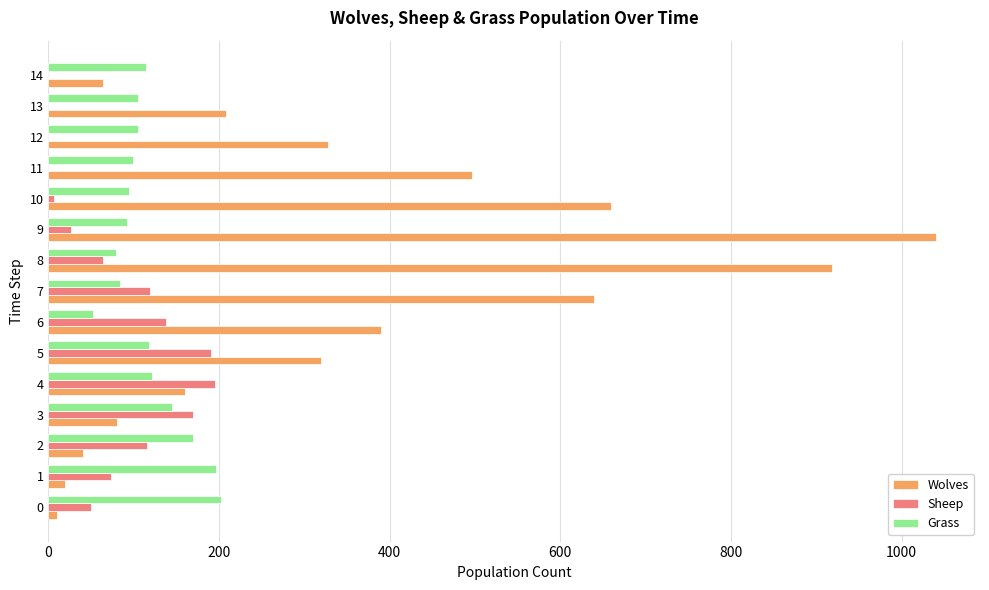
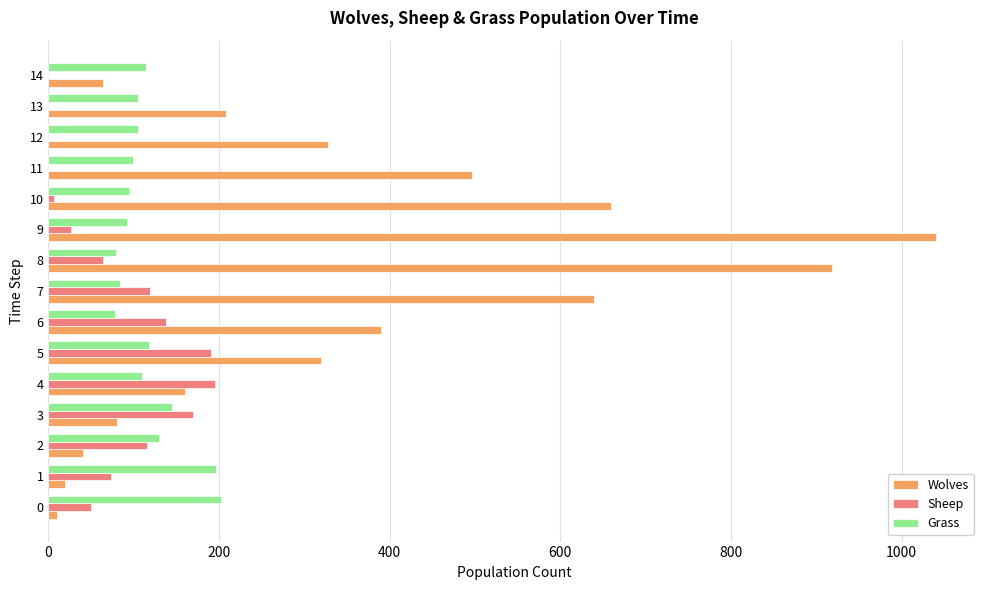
  {
    "Grass": {
      "14": 110,
      "13": 110,
      "12": 110,
      "11": 100,
      "10": 100,
      "9": 90,
      "8": 80,
      "7": 80,
-     "6": 50,
+     "6": 80,
      "5": 120,
-     "4": 120,
+     "4": 110,
      "3": 150,
-     "2": 170,
+     "2": 130,
      "1": 200,
      "0": 200
    }
  }
